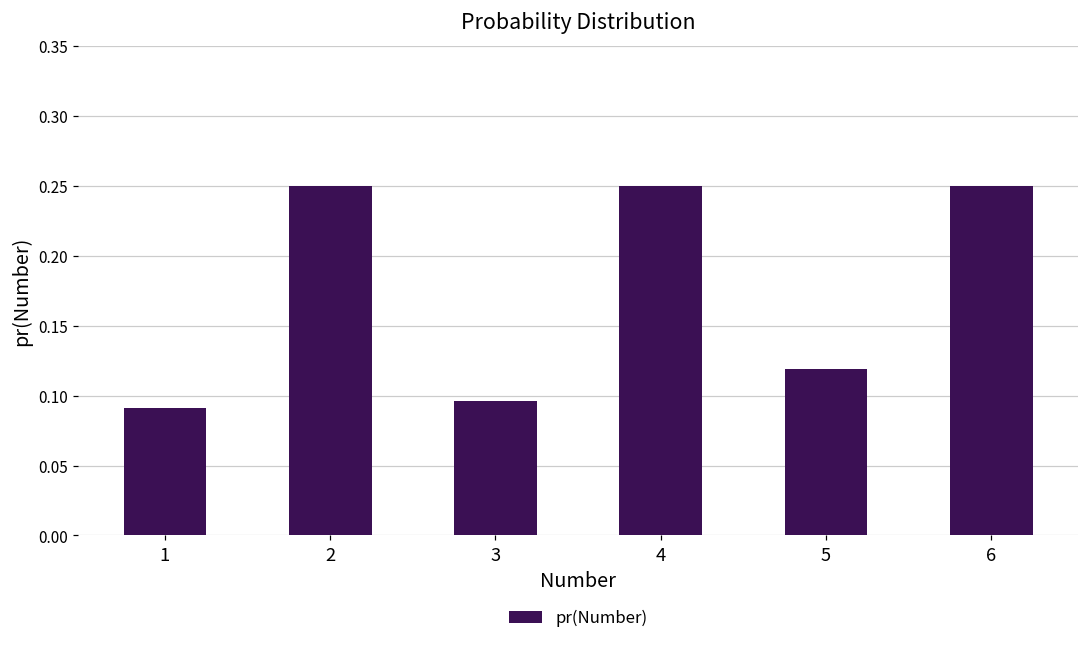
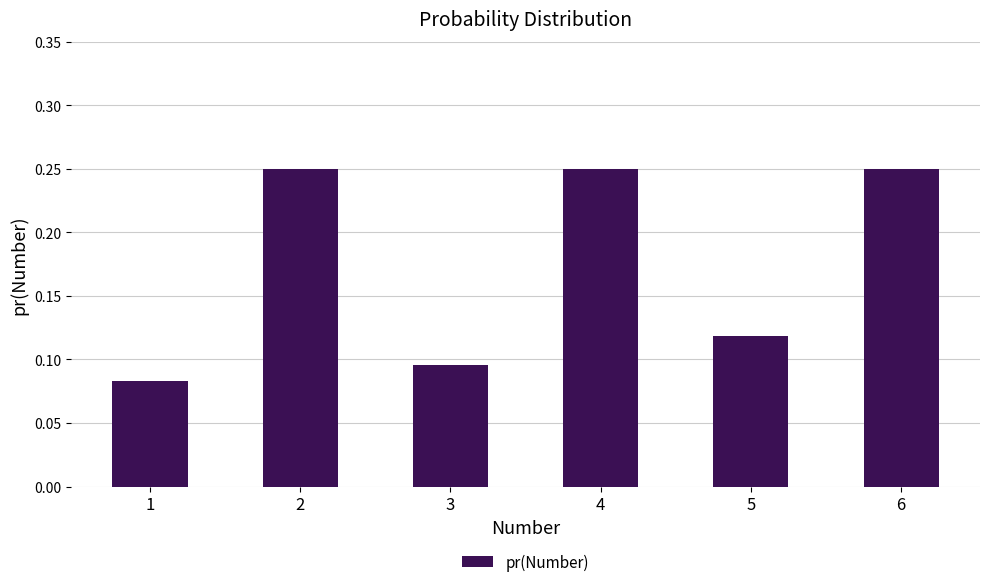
  {
-   "1": 0.091,
+   "1": 0.083,
    "2": 0.250,
    "3": 0.096,
    "4": 0.250,
    "5": 0.119,
    "6": 0.250
  }
